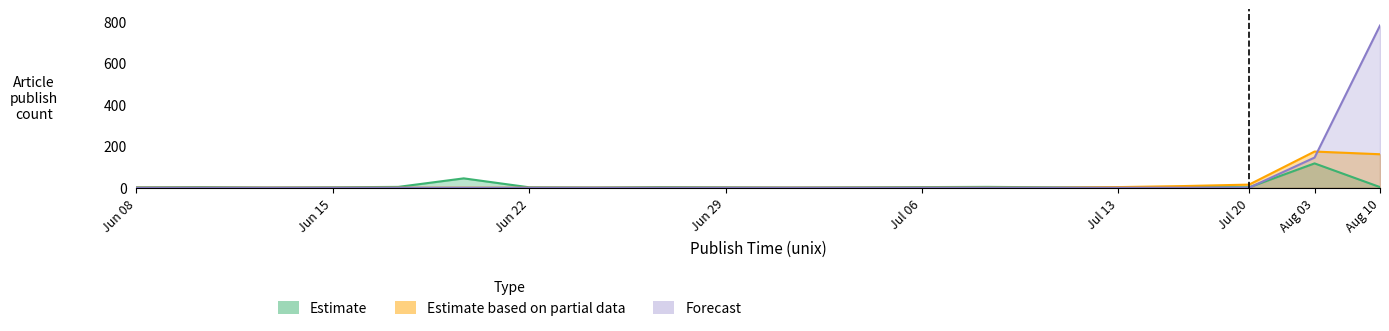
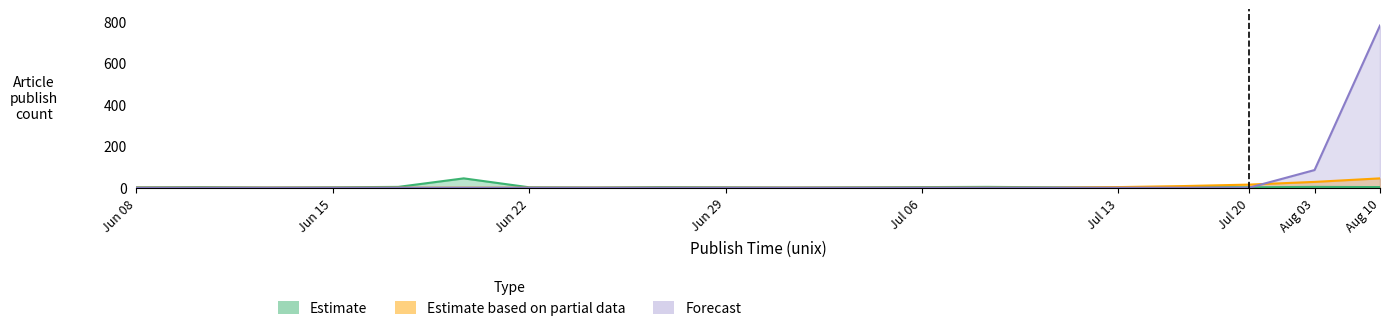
  {
    "Estimate": {
-     "Aug 03": 120,
+     "Aug 03": 0,
      "Aug 10": 0
    },
    "Estimate based on partial data": {
      "Jul 20": 20,
-     "Aug 03": 170,
-     "Aug 10": 160
+     "Aug 03": 30,
+     "Aug 10": 50
    },
    "Forecast": {
-     "Aug 03": 150,
+     "Aug 03": 90,
      "Aug 10": 780
    }
  }
